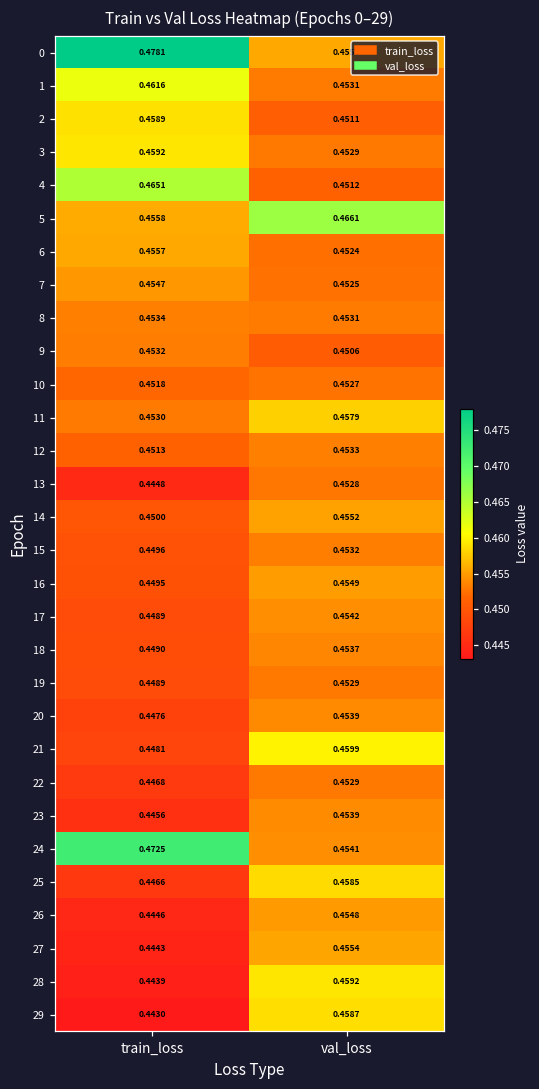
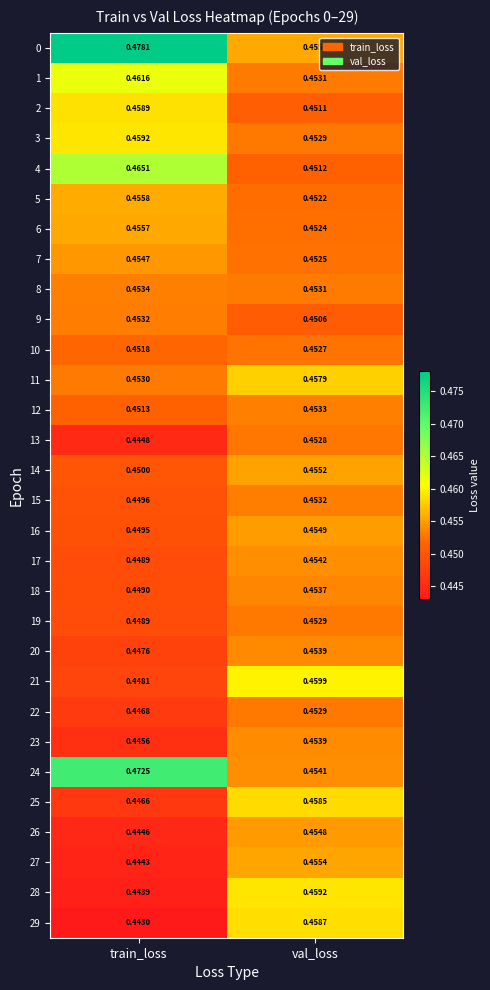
  {
    "0": {
      "train_loss": 0.4781
    },
    "1": {
      "train_loss": 0.4616,
      "val_loss": 0.4531
    },
    "2": {
      "train_loss": 0.4589,
      "val_loss": 0.4511
    },
    "3": {
      "train_loss": 0.4592,
      "val_loss": 0.4529
    },
    "4": {
      "train_loss": 0.4651,
      "val_loss": 0.4512
    },
    "5": {
      "train_loss": 0.4558,
-     "val_loss": 0.4661
+     "val_loss": 0.4522
    },
    "6": {
      "train_loss": 0.4557,
      "val_loss": 0.4524
    },
    "7": {
      "train_loss": 0.4547,
      "val_loss": 0.4525
    },
    "8": {
      "train_loss": 0.4534,
      "val_loss": 0.4531
    },
    "9": {
      "train_loss": 0.4532,
      "val_loss": 0.4506
    },
    "10": {
      "train_loss": 0.4518,
      "val_loss": 0.4527
    },
    "11": {
      "train_loss": 0.4530,
      "val_loss": 0.4579
    },
    "12": {
      "train_loss": 0.4513,
      "val_loss": 0.4533
    },
    "13": {
      "train_loss": 0.4448,
      "val_loss": 0.4528
    },
    "14": {
      "train_loss": 0.4500,
      "val_loss": 0.4552
    },
    "15": {
      "train_loss": 0.4496,
      "val_loss": 0.4532
    },
    "16": {
      "train_loss": 0.4495,
      "val_loss": 0.4549
    },
    "17": {
      "train_loss": 0.4489,
      "val_loss": 0.4542
    },
    "18": {
      "train_loss": 0.4490,
      "val_loss": 0.4537
    },
    "19": {
      "train_loss": 0.4489,
      "val_loss": 0.4529
    },
    "20": {
      "train_loss": 0.4476,
      "val_loss": 0.4539
    },
    "21": {
      "train_loss": 0.4481,
      "val_loss": 0.4599
    },
    "22": {
      "train_loss": 0.4468,
      "val_loss": 0.4529
    },
    "23": {
      "train_loss": 0.4456,
      "val_loss": 0.4539
    },
    "24": {
      "train_loss": 0.4725,
      "val_loss": 0.4541
    },
    "25": {
      "train_loss": 0.4466,
      "val_loss": 0.4585
    },
    "26": {
      "train_loss": 0.4446,
      "val_loss": 0.4548
    },
    "27": {
      "train_loss": 0.4443,
      "val_loss": 0.4554
    },
    "28": {
      "train_loss": 0.4439,
      "val_loss": 0.4592
    },
    "29": {
      "train_loss": 0.4430,
      "val_loss": 0.4587
    }
  }
